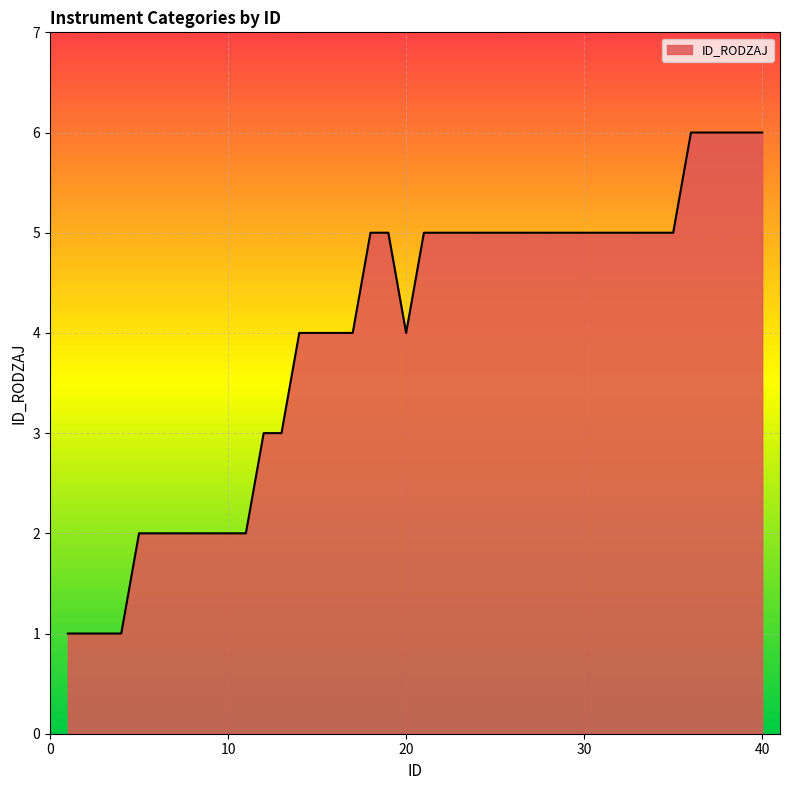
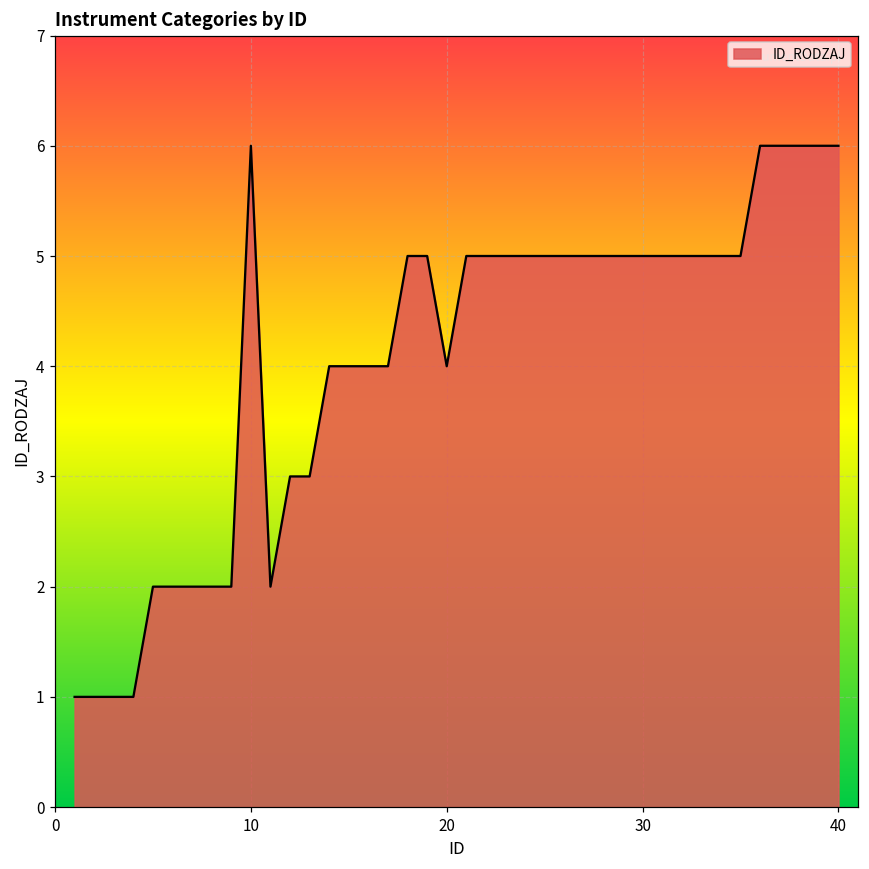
  {
-   "10": 2,
+   "10": 6,
    "20": 4,
    "30": 5,
    "40": 6
  }
